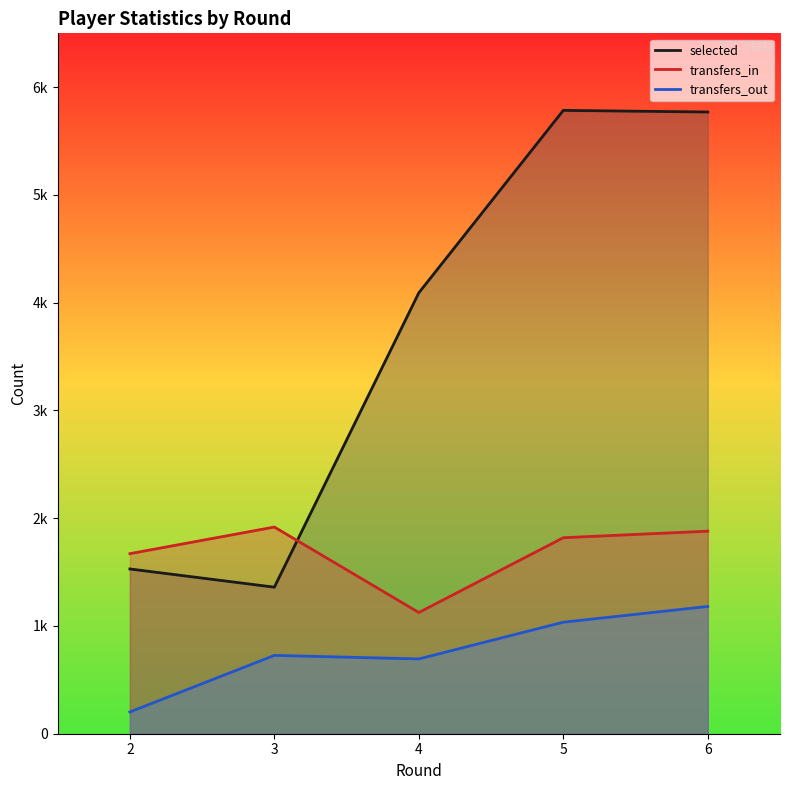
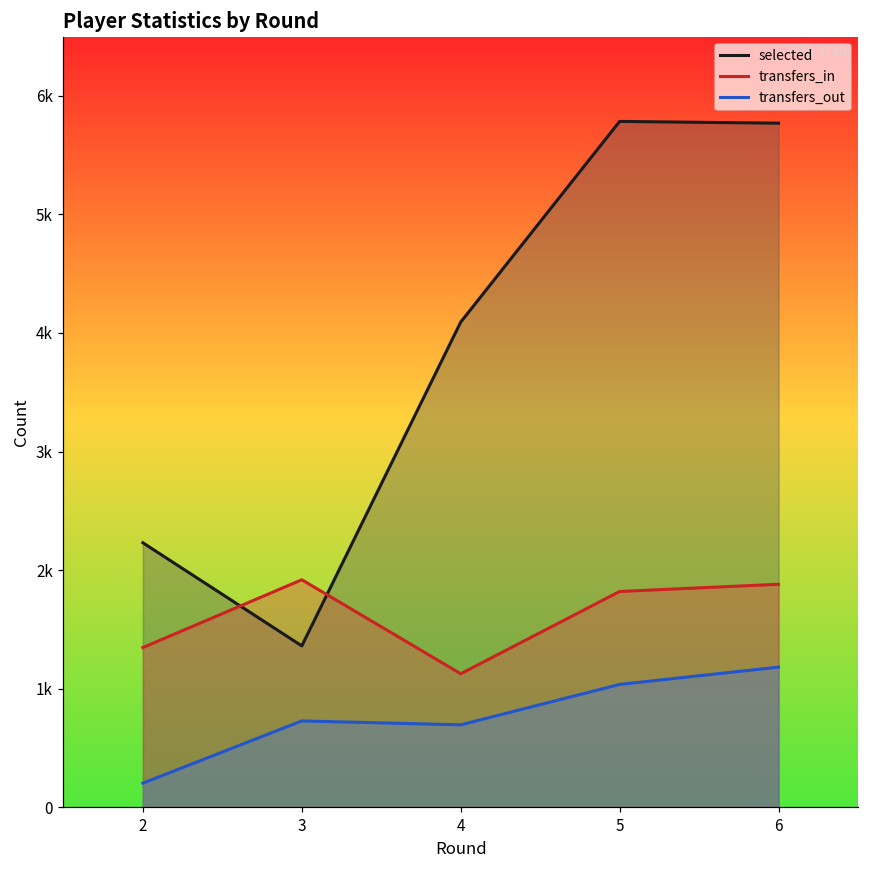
  {
    "selected": {
-     "2": 1530,
+     "2": 2230,
      "3": 1360,
      "4": 4090,
      "5": 5790,
      "6": 5770
    },
    "transfers_in": {
-     "2": 1670,
+     "2": 1350,
      "3": 1920,
      "4": 1130,
      "5": 1820,
      "6": 1880
    },
    "transfers_out": {
      "2": 200,
      "3": 730,
      "4": 690,
      "5": 1040,
      "6": 1180
    }
  }
